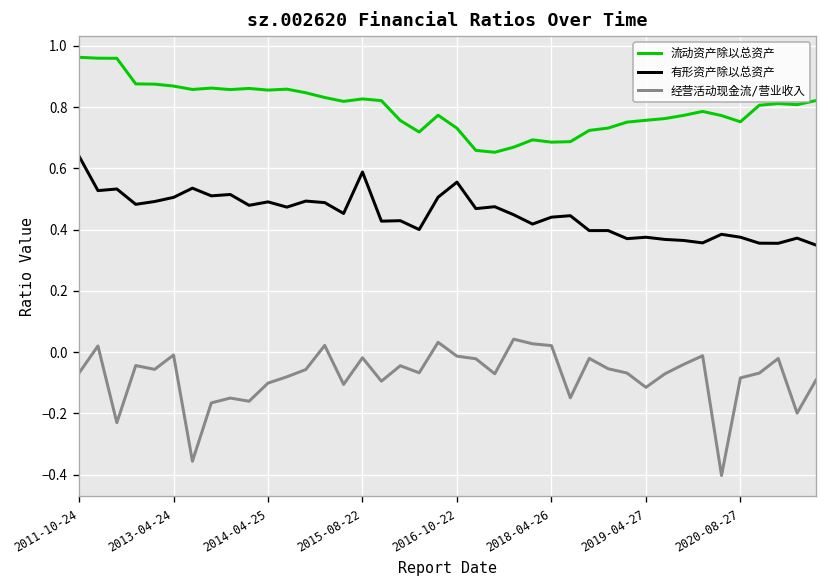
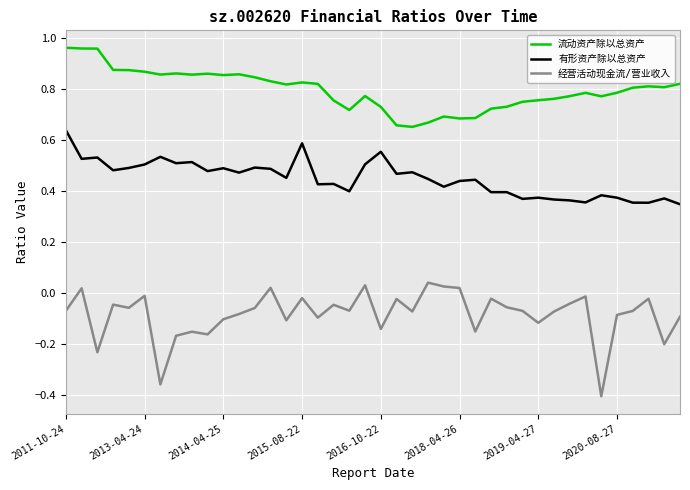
  {
    "流动资产除以总资产": {
      "2011-10-24": 0.96,
      "2015-08-22": 0.83,
      "2016-10-22": 0.73,
-     "2020-08-27": 0.75
+     "2020-08-27": 0.79
    },
    "有形资产除以总资产": {
      "2011-10-24": 0.64,
      "2015-08-22": 0.59,
      "2016-10-22": 0.56,
      "2020-08-27": 0.38
    },
    "经营活动现金流/营业收入": {
      "2011-10-24": -0.07,
      "2015-08-22": -0.02,
-     "2016-10-22": -0.01,
+     "2016-10-22": -0.14,
      "2020-08-27": -0.08
    }
  }
